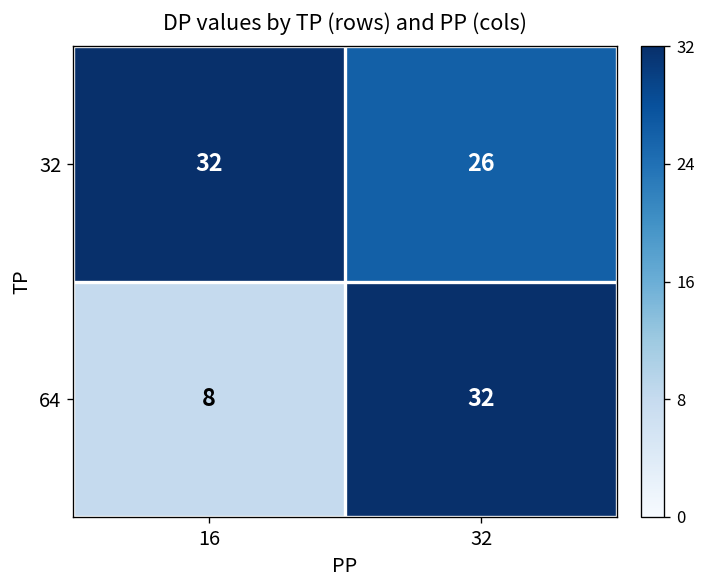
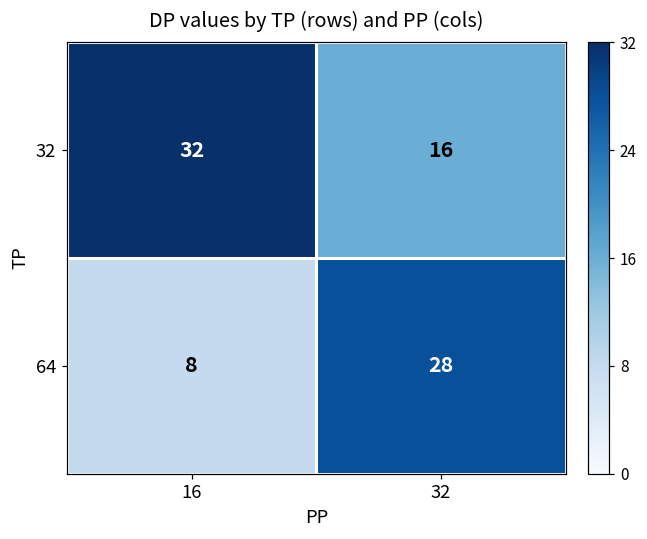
  {
    "32": {
      "16": 32,
-     "32": 26
+     "32": 16
    },
    "64": {
      "16": 8,
-     "32": 32
+     "32": 28
    }
  }
